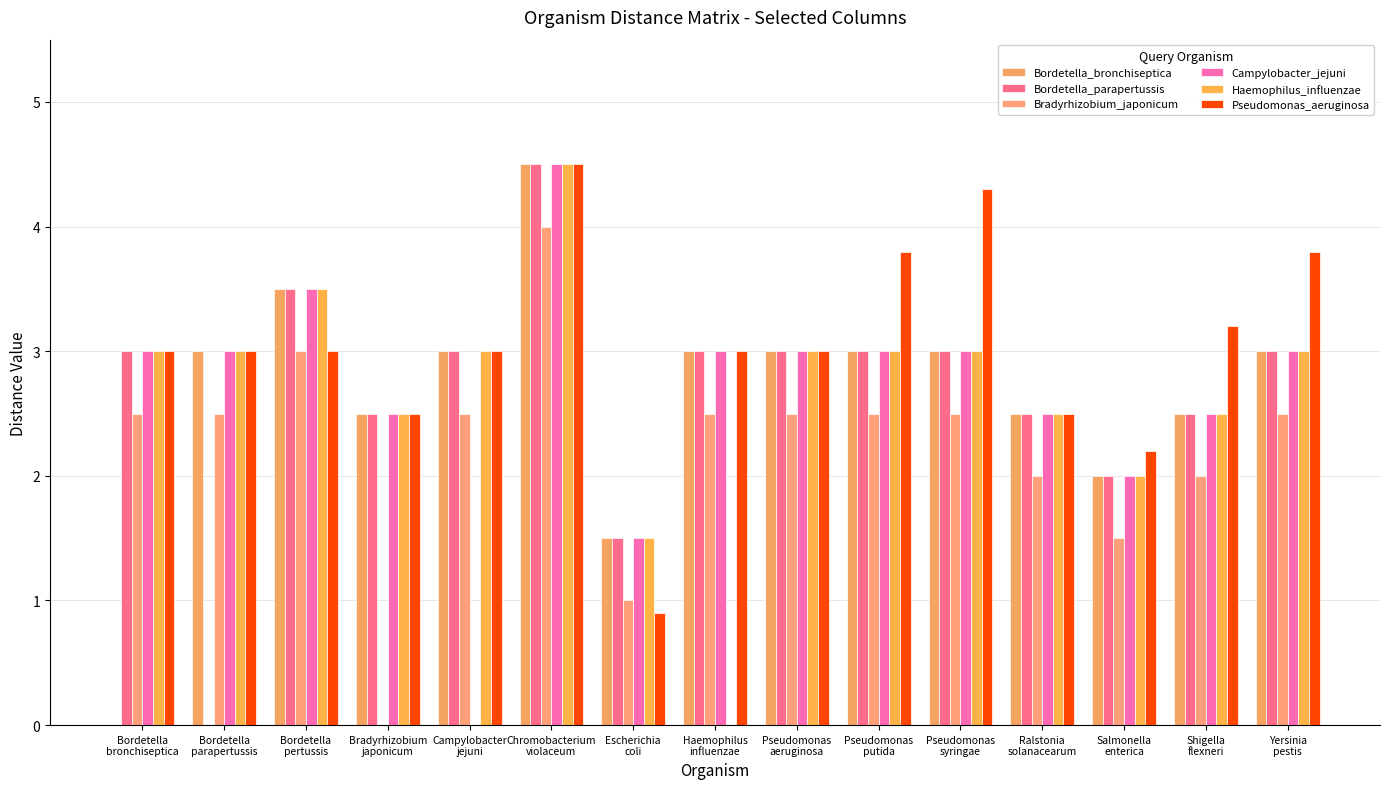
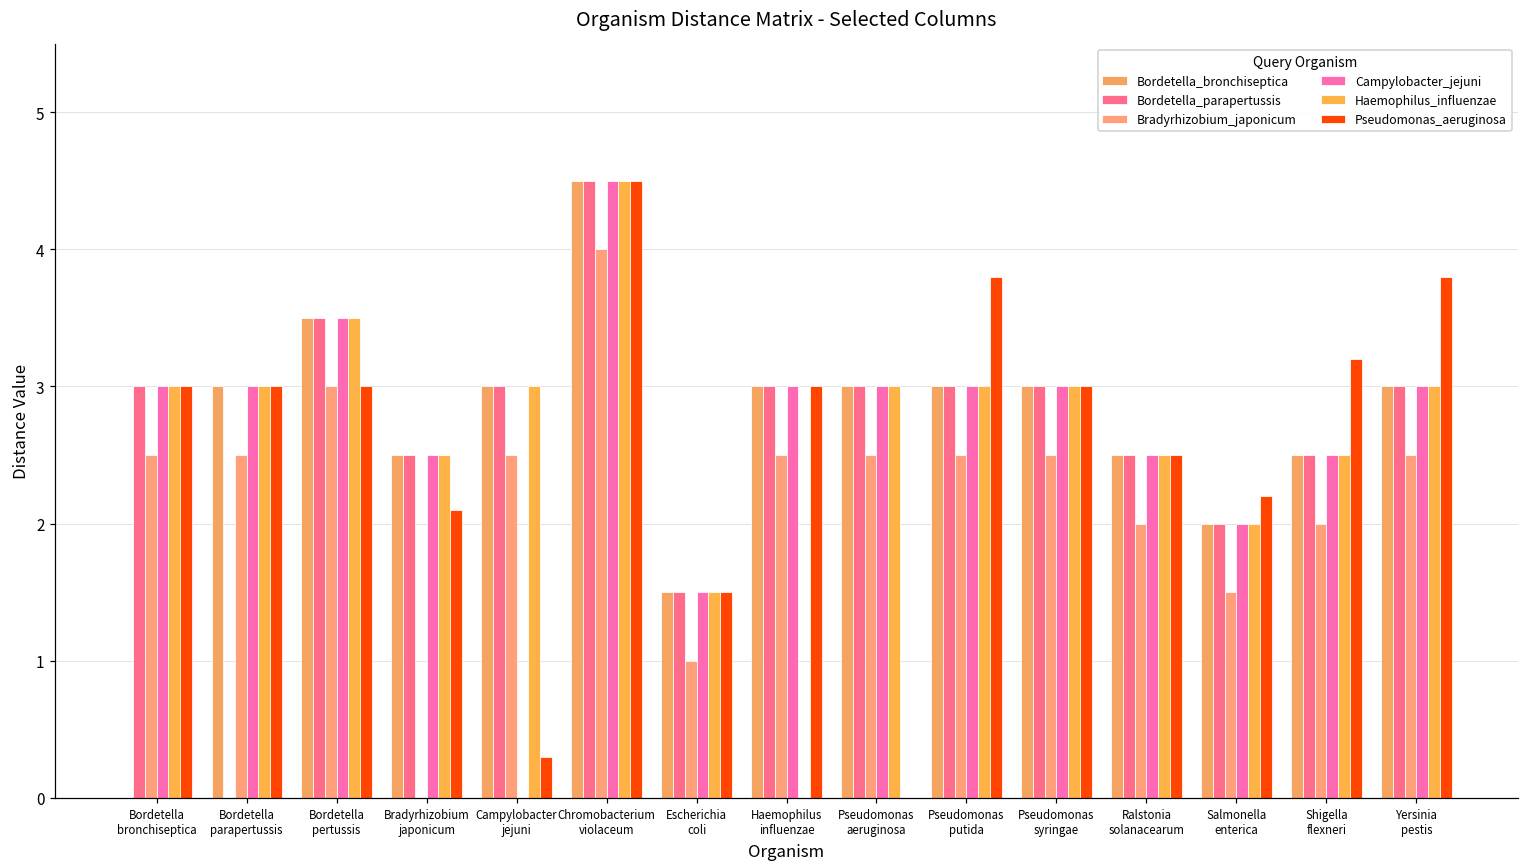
  {
    "Pseudomonas_aeruginosa": {
      "Bordetella bronchiseptica": 3.0,
      "Bordetella parapertussis": 3.0,
      "Bordetella pertussis": 3.0,
-     "Bradyrhizobium japonicum": 2.5,
-     "Campylobacter jejuni": 3.0,
+     "Bradyrhizobium japonicum": 2.1,
+     "Campylobacter jejuni": 0.3,
      "Chromobacterium violaceum": 4.5,
-     "Escherichia coli": 0.9,
+     "Escherichia coli": 1.5,
      "Haemophilus influenzae": 3.0,
-     "Pseudomonas aeruginosa": 3,
+     "Pseudomonas aeruginosa": 0,
      "Pseudomonas putida": 3.8,
-     "Pseudomonas syringae": 4.3,
+     "Pseudomonas syringae": 3.0,
      "Ralstonia solanacearum": 2.5,
      "Salmonella enterica": 2.2,
      "Shigella flexneri": 3.2,
      "Yersinia pestis": 3.8
    }
  }
